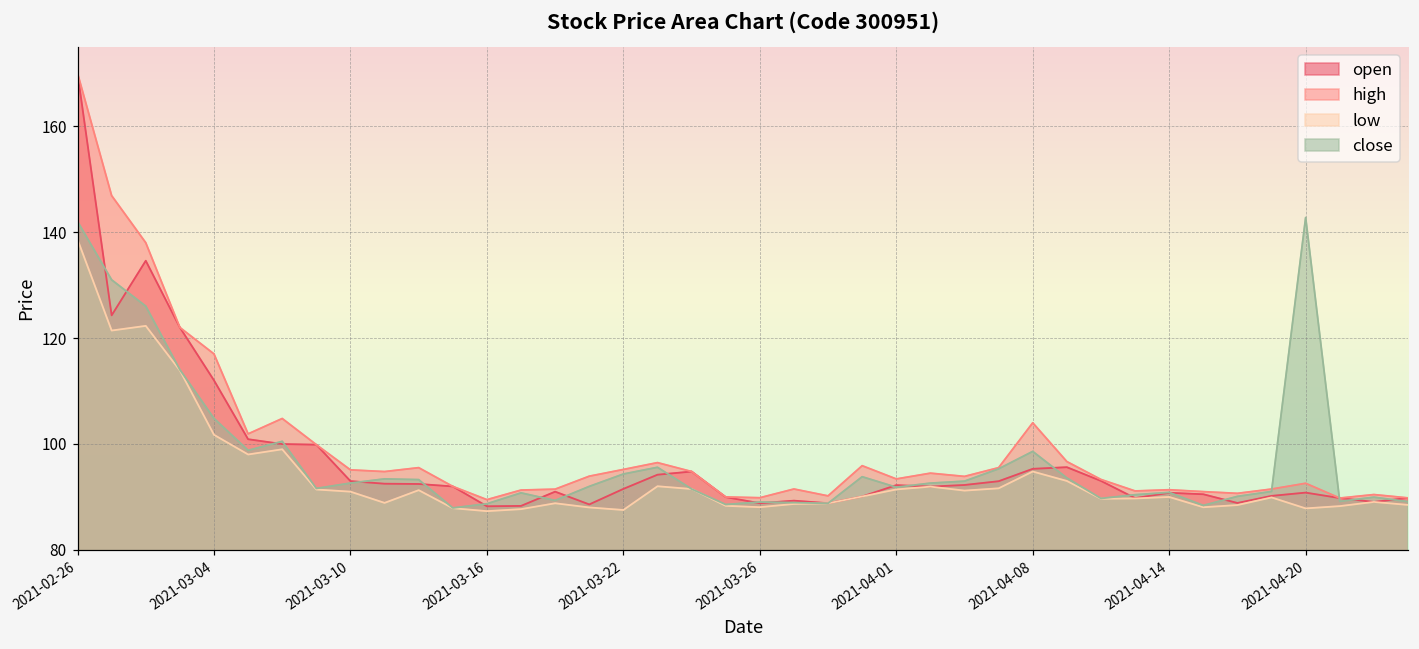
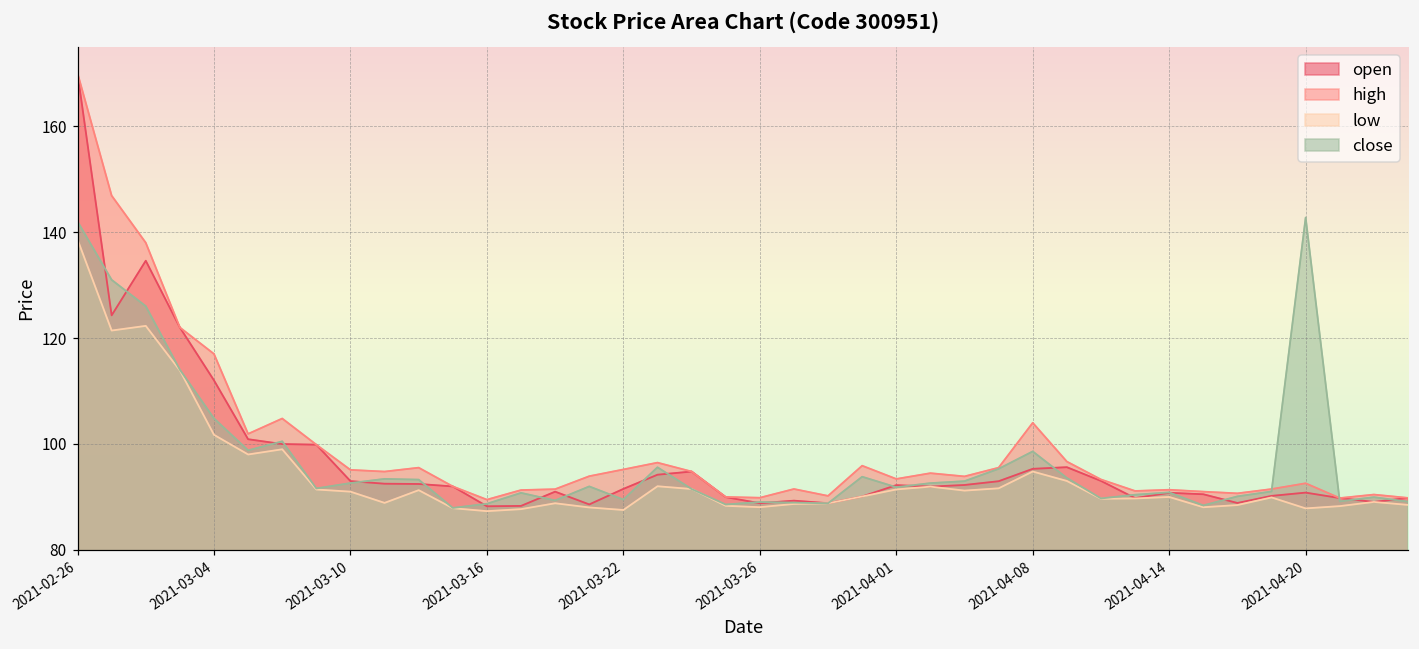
  {
    "low": {
      "2021-02-26": 139,
      "2021-03-04": 102,
      "2021-03-10": 91,
      "2021-03-16": 87,
      "2021-03-22": 88,
      "2021-03-26": 88,
      "2021-04-14": 90,
      "2021-04-20": 88
    },
    "close": {
      "2021-02-26": 142,
      "2021-03-04": 105,
-     "2021-03-22": 94,
+     "2021-03-22": 90,
      "2021-04-08": 99,
      "2021-04-20": 143
    }
  }
